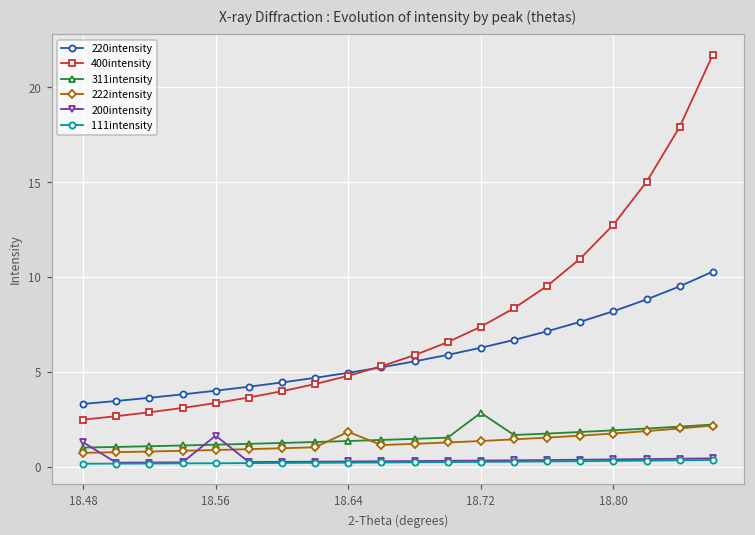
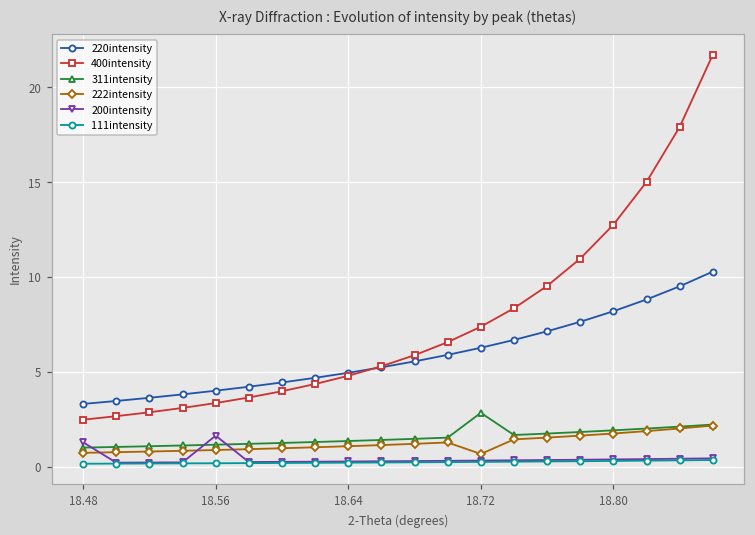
  {
    "400intensity": {
      "18.48": 2.5,
      "18.56": 3.4,
      "18.64": 4.8,
      "18.72": 7.4,
      "18.80": 12.8
    },
    "311intensity": {
      "18.48": 1.0,
      "18.56": 1.2,
      "18.64": 1.4,
      "18.72": 2.8,
      "18.80": 1.9
    },
    "222intensity": {
      "18.48": 0.7,
      "18.56": 0.9,
-     "18.64": 1.8,
-     "18.72": 1.4,
+     "18.64": 1.1,
+     "18.72": 0.7,
      "18.80": 1.8
    },
    "200intensity": {
      "18.48": 1.3,
      "18.56": 1.6
    }
  }
